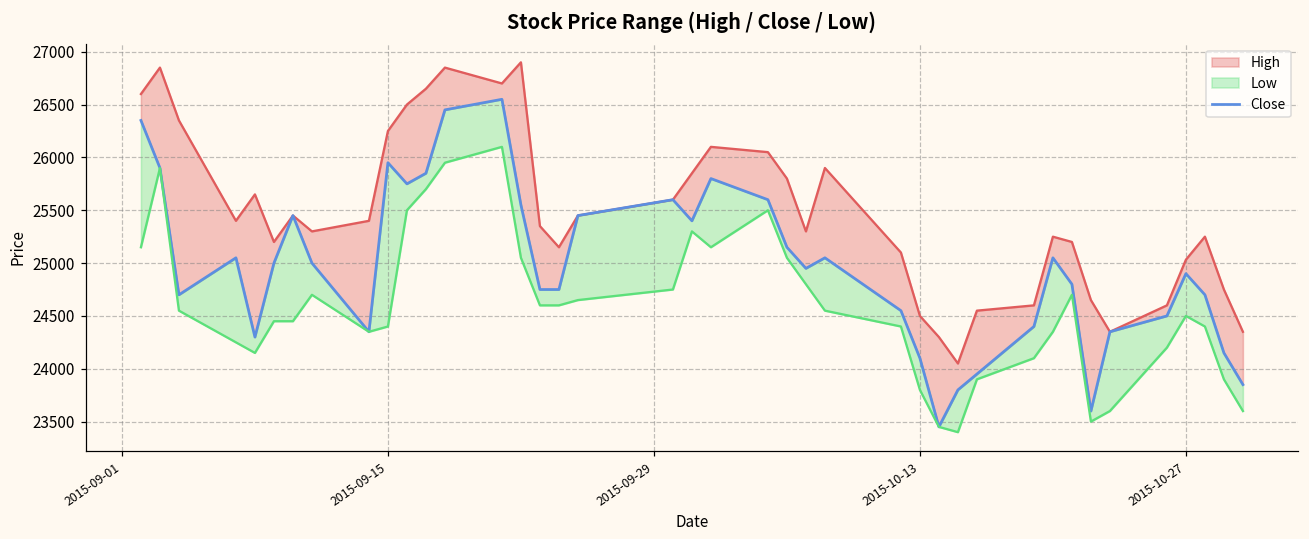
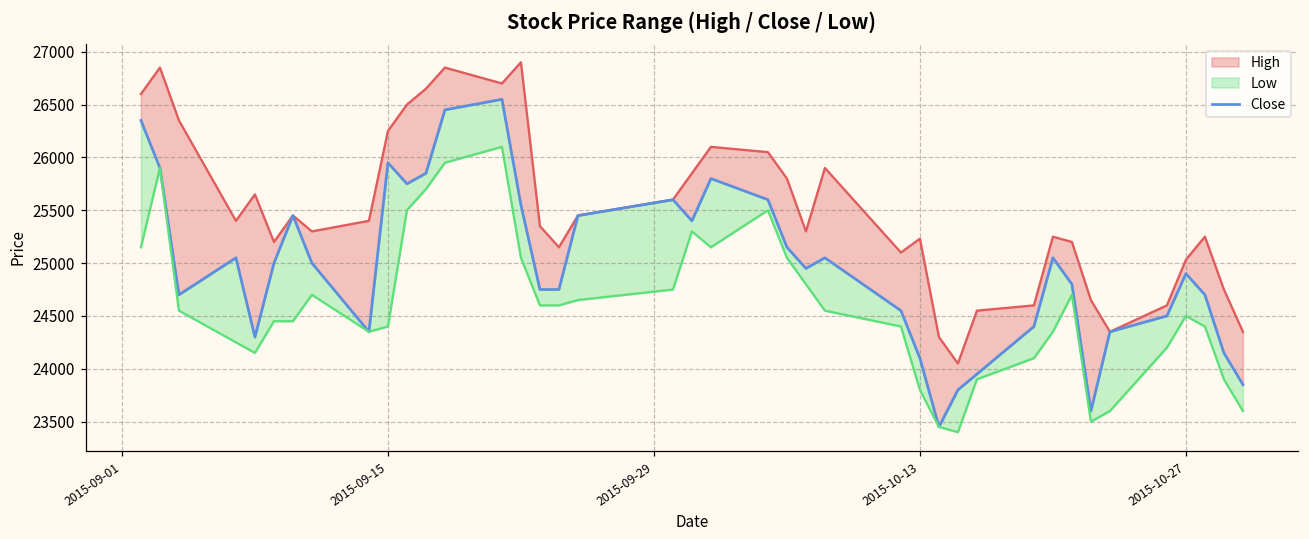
  {
    "High": {
      "2015-09-15": 26300,
-     "2015-10-13": 24500,
+     "2015-10-13": 25200,
      "2015-10-27": 25000
    }
  }
